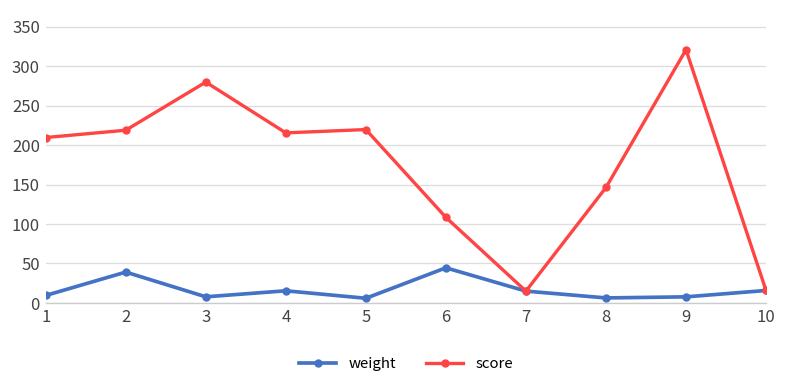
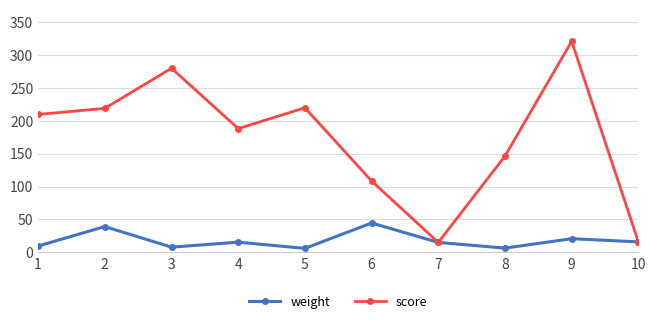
  {
    "weight": {
      "1": 10,
      "2": 40,
      "3": 10,
      "4": 20,
      "5": 10,
      "6": 40,
      "8": 10,
-     "9": 10
+     "9": 20
    },
    "score": {
      "1": 210,
      "2": 220,
      "3": 280,
-     "4": 220,
+     "4": 190,
      "5": 220,
      "6": 110,
      "8": 150,
      "9": 320
    }
  }
